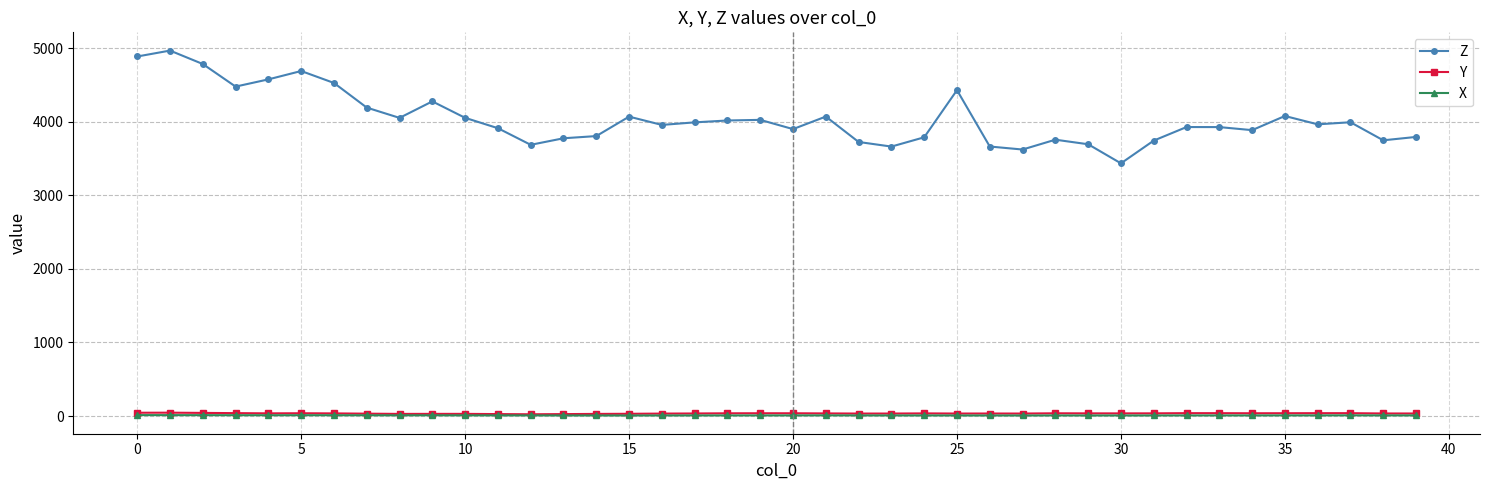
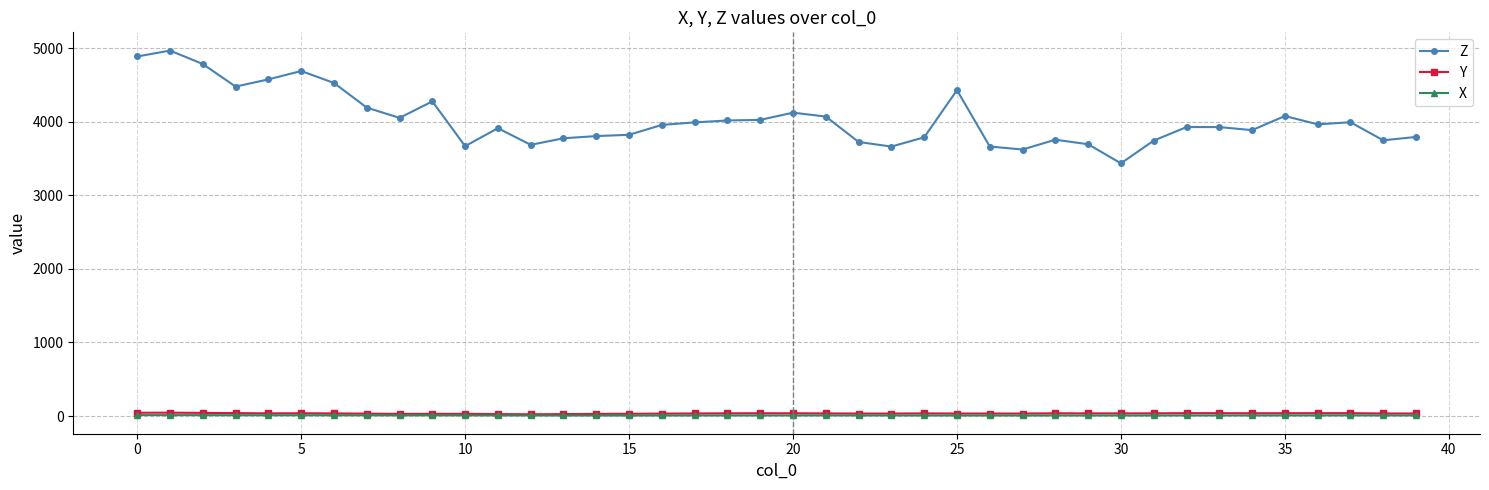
  {
    "Z": {
      "0": 4900,
      "5": 4700,
-     "10": 4100,
-     "15": 4100,
-     "20": 3900,
+     "10": 3700,
+     "15": 3800,
+     "20": 4100,
      "25": 4400,
      "30": 3400,
      "35": 4100
    }
  }
